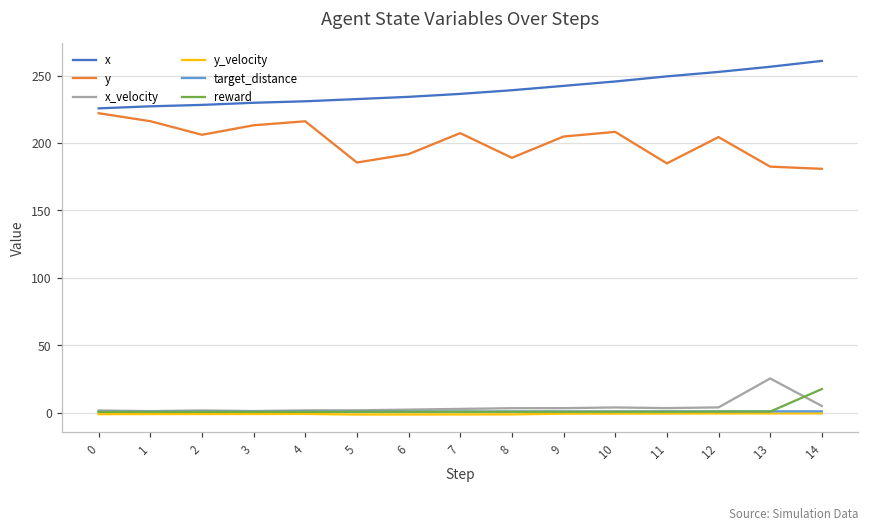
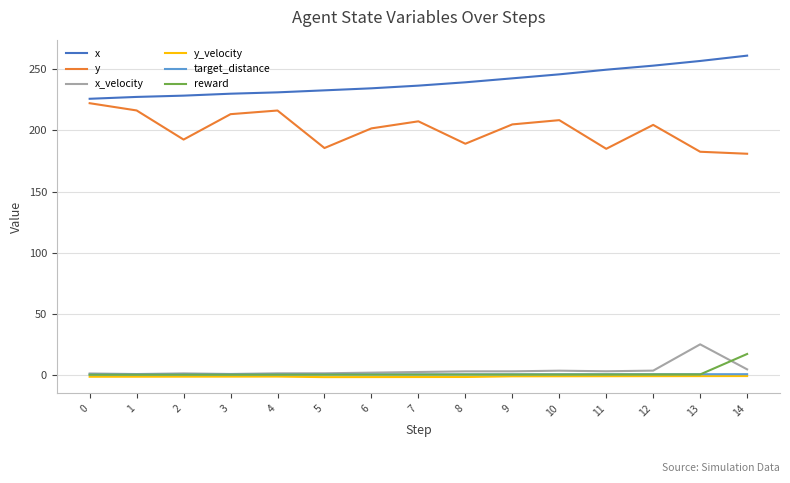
  {
    "y": {
      "0": 222,
      "1": 216,
-     "2": 206,
+     "2": 192,
      "3": 213,
      "4": 216,
      "5": 186,
-     "6": 192,
+     "6": 202,
      "7": 207,
      "8": 189,
      "9": 205,
      "10": 208,
      "11": 185,
      "12": 204,
      "13": 182,
      "14": 181
    },
    "x_velocity": {
      "8": 3,
      "9": 3,
      "10": 4,
      "11": 3,
      "12": 4,
      "13": 25,
      "14": 5
    },
    "reward": {
      "14": 17
    }
  }
